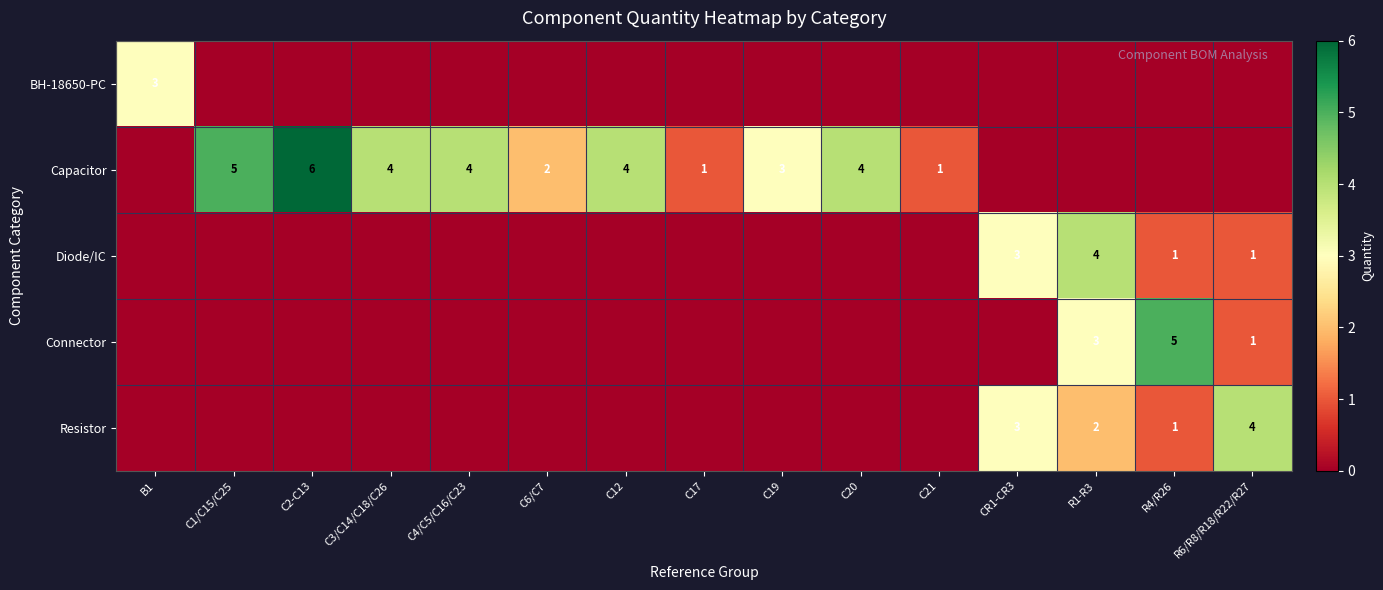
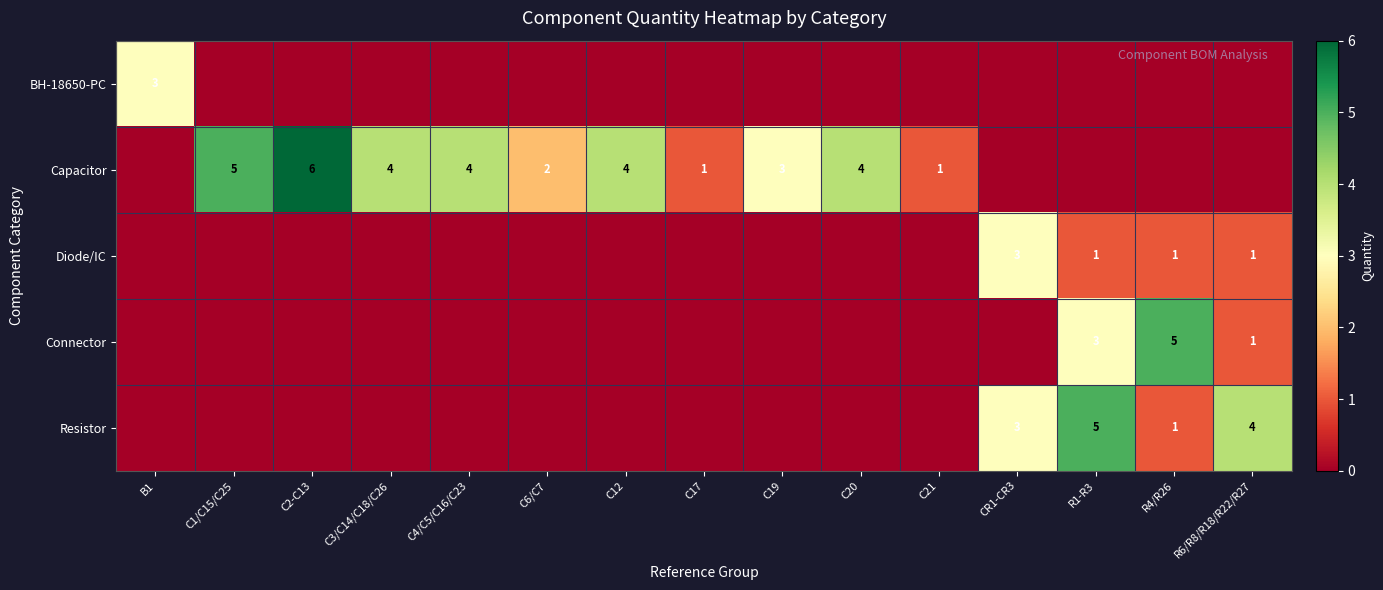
  {
    "BH-18650-PC": {
      "B1": 3
    },
    "Capacitor": {
      "C1/C15/C25": 5,
      "C2-C13": 6,
      "C3/C14/C18/C26": 4,
      "C4/C5/C16/C23": 4,
      "C6/C7": 2,
      "C12": 4,
      "C17": 1,
      "C19": 3,
      "C20": 4,
      "C21": 1
    },
    "Diode/IC": {
      "CR1-CR3": 3,
-     "R1-R3": 4,
+     "R1-R3": 1,
      "R4/R26": 1,
      "R6/R8/R18/R22/R27": 1
    },
    "Connector": {
      "R1-R3": 3,
      "R4/R26": 5,
      "R6/R8/R18/R22/R27": 1
    },
    "Resistor": {
      "CR1-CR3": 3,
-     "R1-R3": 2,
+     "R1-R3": 5,
      "R4/R26": 1,
      "R6/R8/R18/R22/R27": 4
    }
  }
